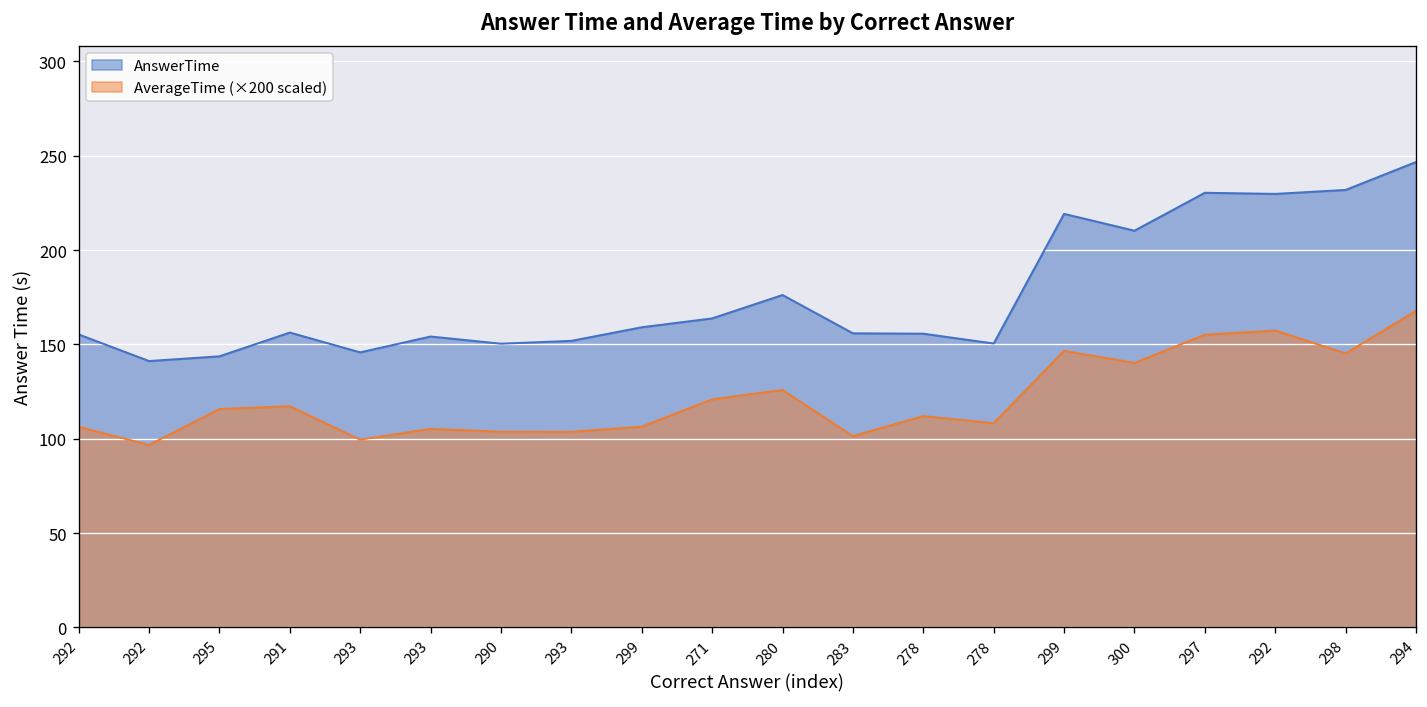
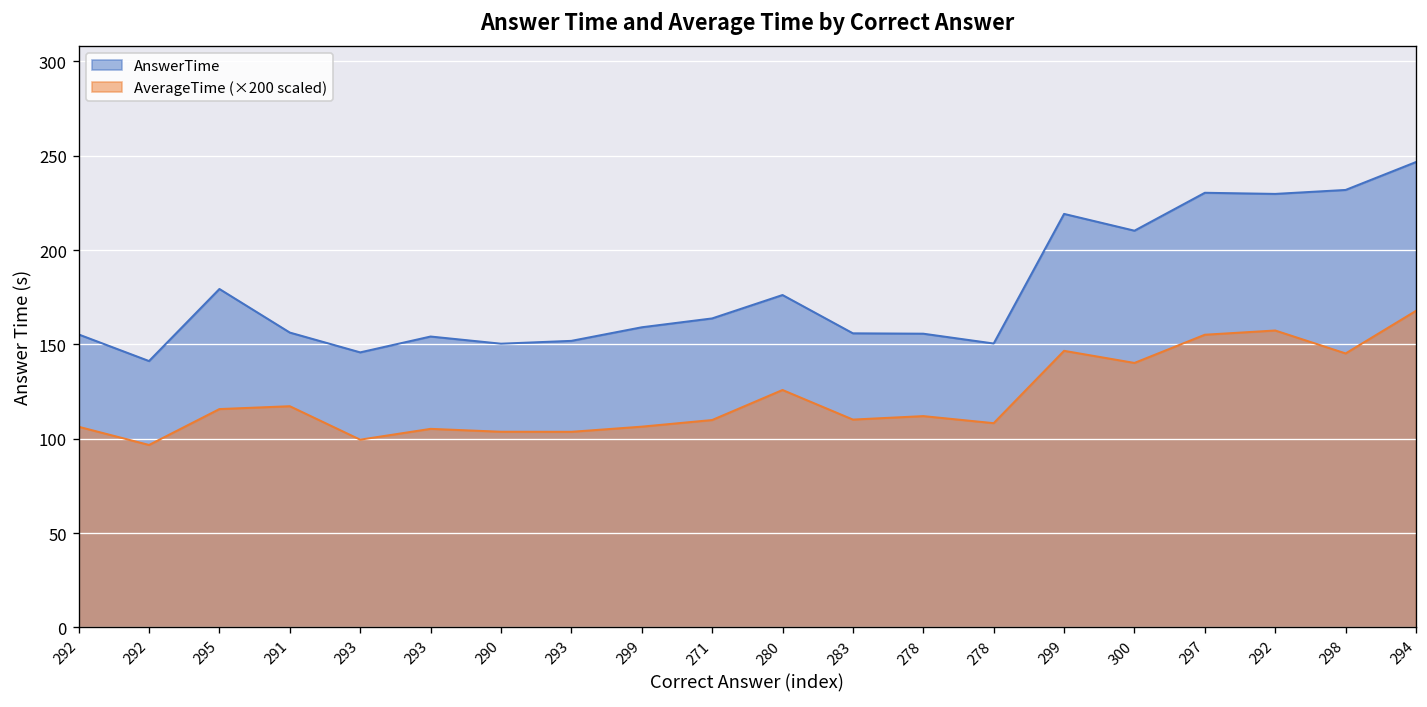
  {
    "AnswerTime": {
-     "295": 144,
+     "295": 179,
      "291": 156,
      "290": 150,
      "271": 164,
      "280": 176,
      "283": 156,
      "300": 210,
      "297": 230,
      "298": 232,
      "294": 247
    },
    "AverageTime (×200 scaled)": {
      "295": 116,
      "291": 117,
      "290": 104,
-     "271": 121,
+     "271": 110,
      "280": 126,
-     "283": 101,
+     "283": 110,
      "300": 140,
      "297": 155,
      "298": 145,
      "294": 168
    }
  }
